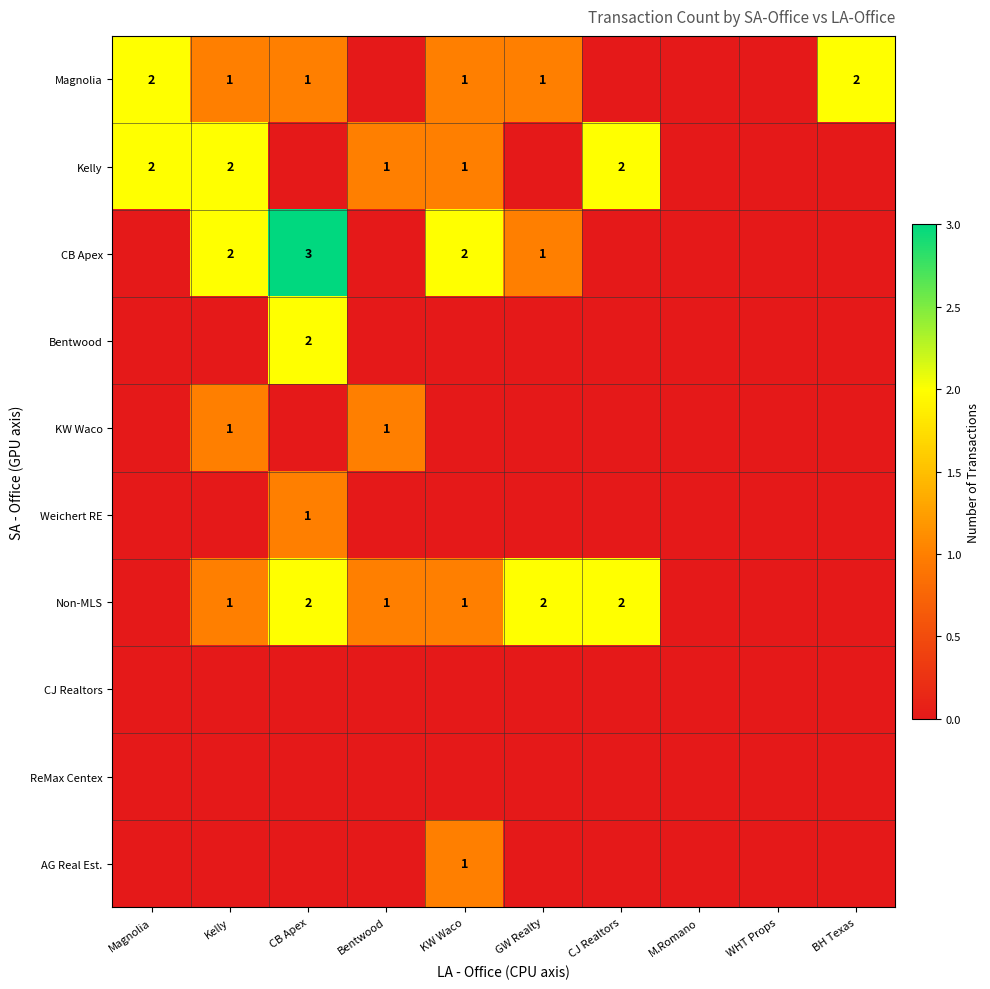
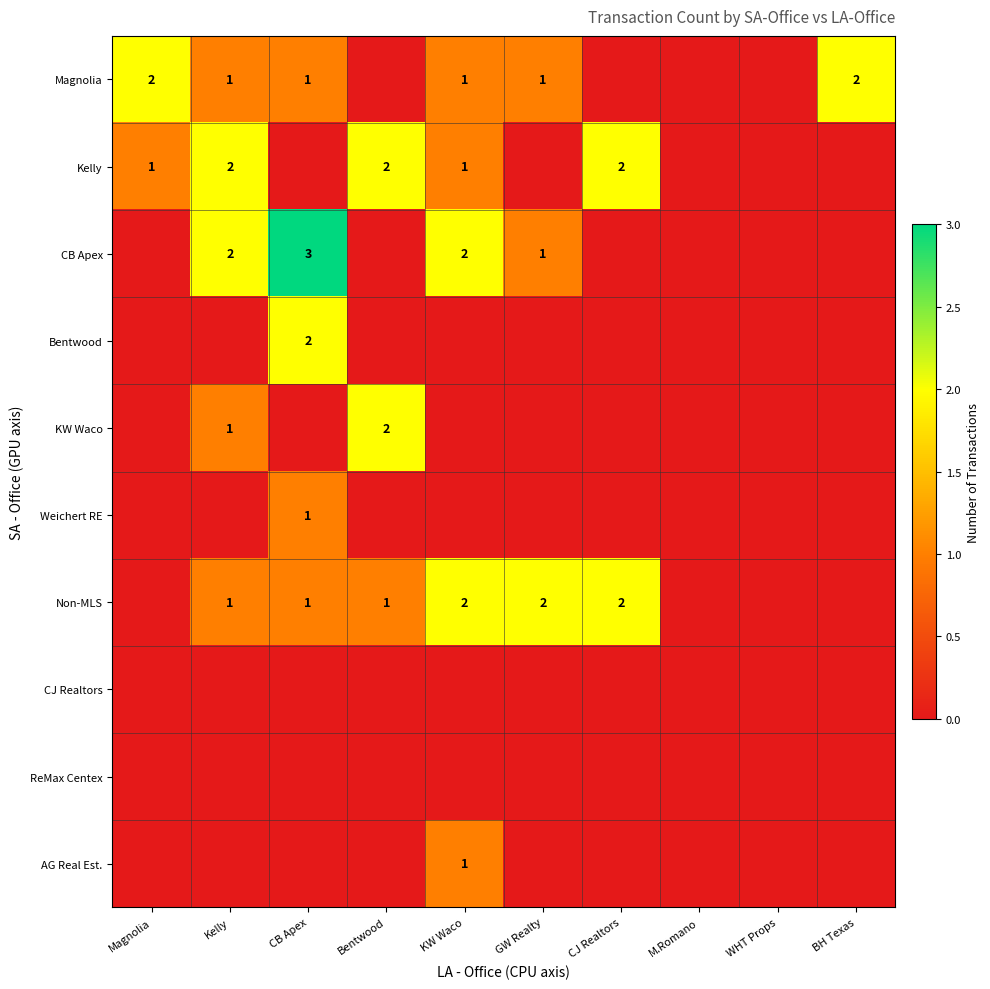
  {
    "Magnolia": {
      "Magnolia": 2,
      "Kelly": 1,
      "CB Apex": 1,
      "KW Waco": 1,
      "GW Realty": 1,
      "BH Texas": 2
    },
    "Kelly": {
-     "Magnolia": 2,
+     "Magnolia": 1,
      "Kelly": 2,
-     "Bentwood": 1,
+     "Bentwood": 2,
      "KW Waco": 1,
      "CJ Realtors": 2
    },
    "CB Apex": {
      "Kelly": 2,
      "CB Apex": 3,
      "KW Waco": 2,
      "GW Realty": 1
    },
    "Bentwood": {
      "CB Apex": 2
    },
    "KW Waco": {
      "Kelly": 1,
-     "Bentwood": 1
+     "Bentwood": 2
    },
    "Weichert RE": {
      "CB Apex": 1
    },
    "Non-MLS": {
      "Kelly": 1,
-     "CB Apex": 2,
+     "CB Apex": 1,
      "Bentwood": 1,
-     "KW Waco": 1,
+     "KW Waco": 2,
      "GW Realty": 2,
      "CJ Realtors": 2
    },
    "AG Real Est.": {
      "KW Waco": 1
    }
  }
